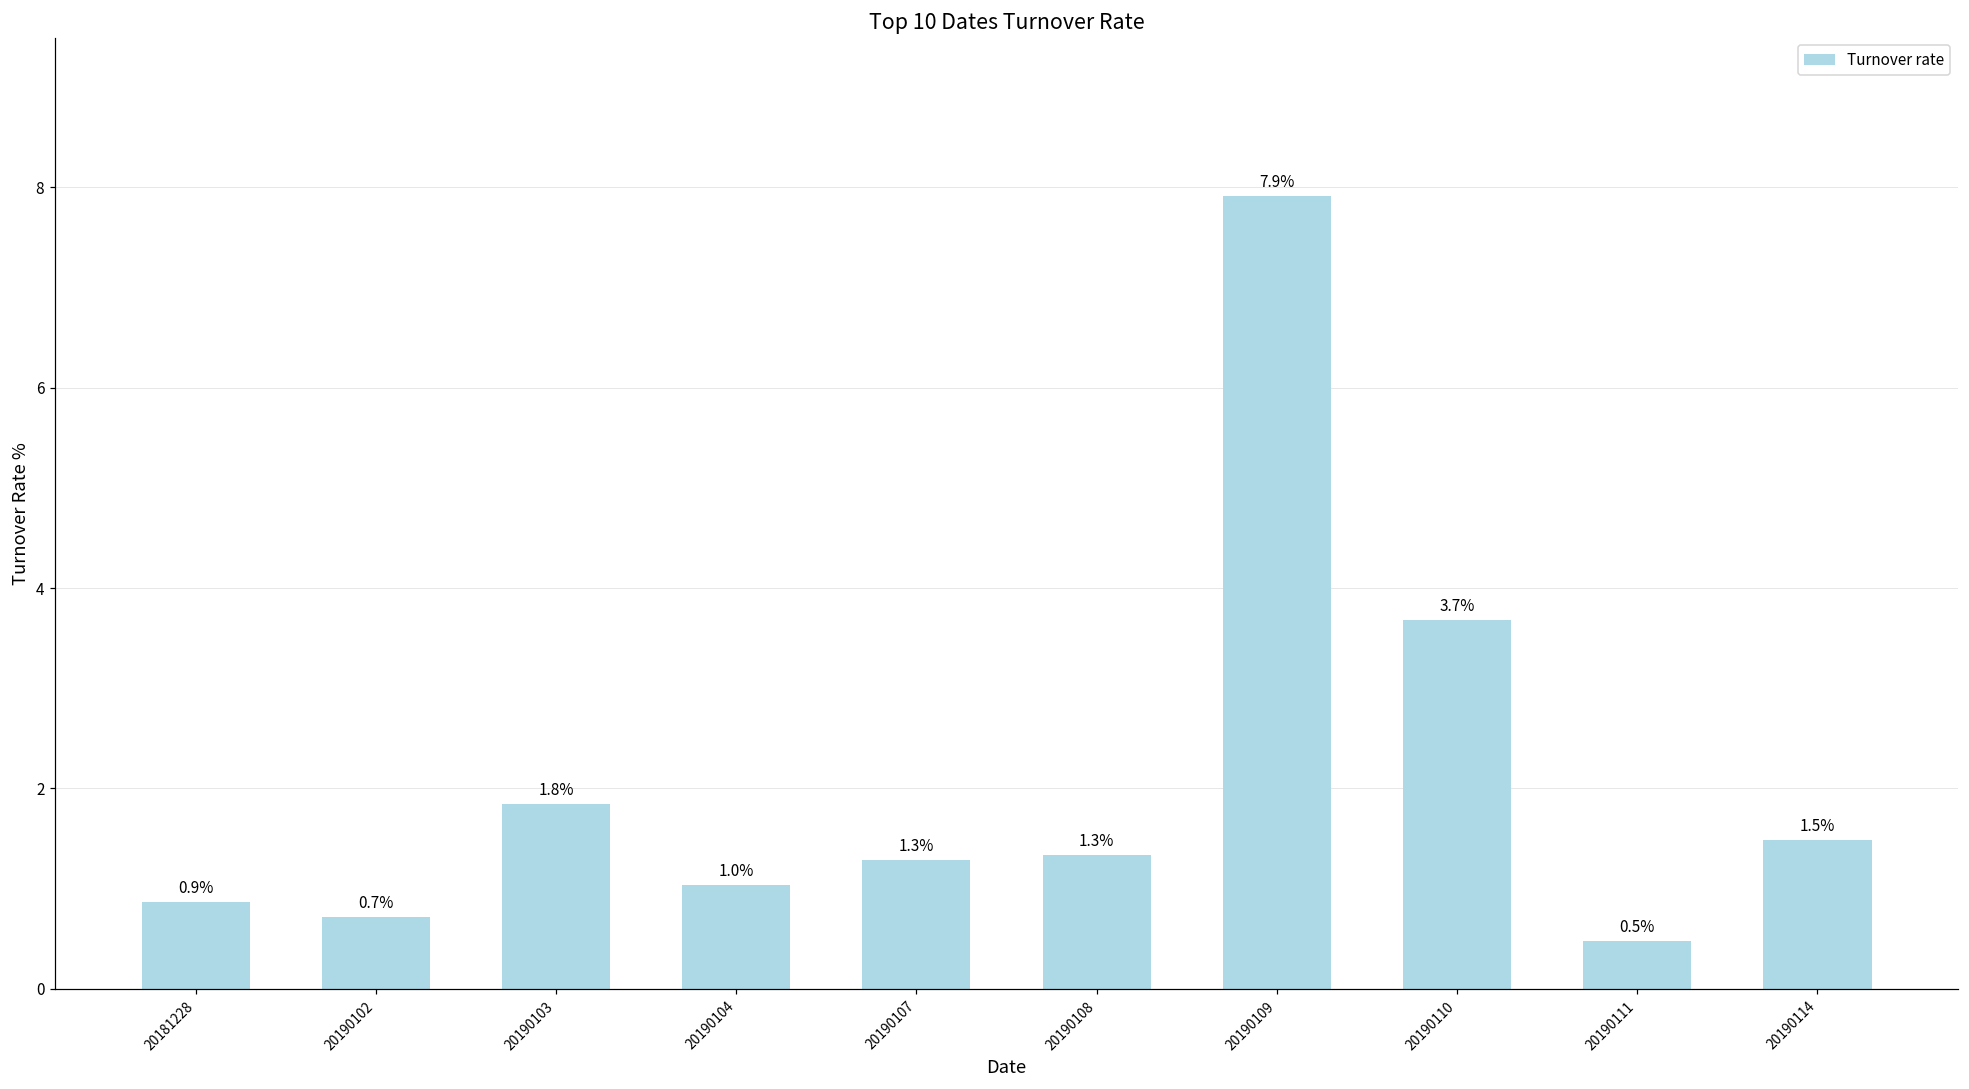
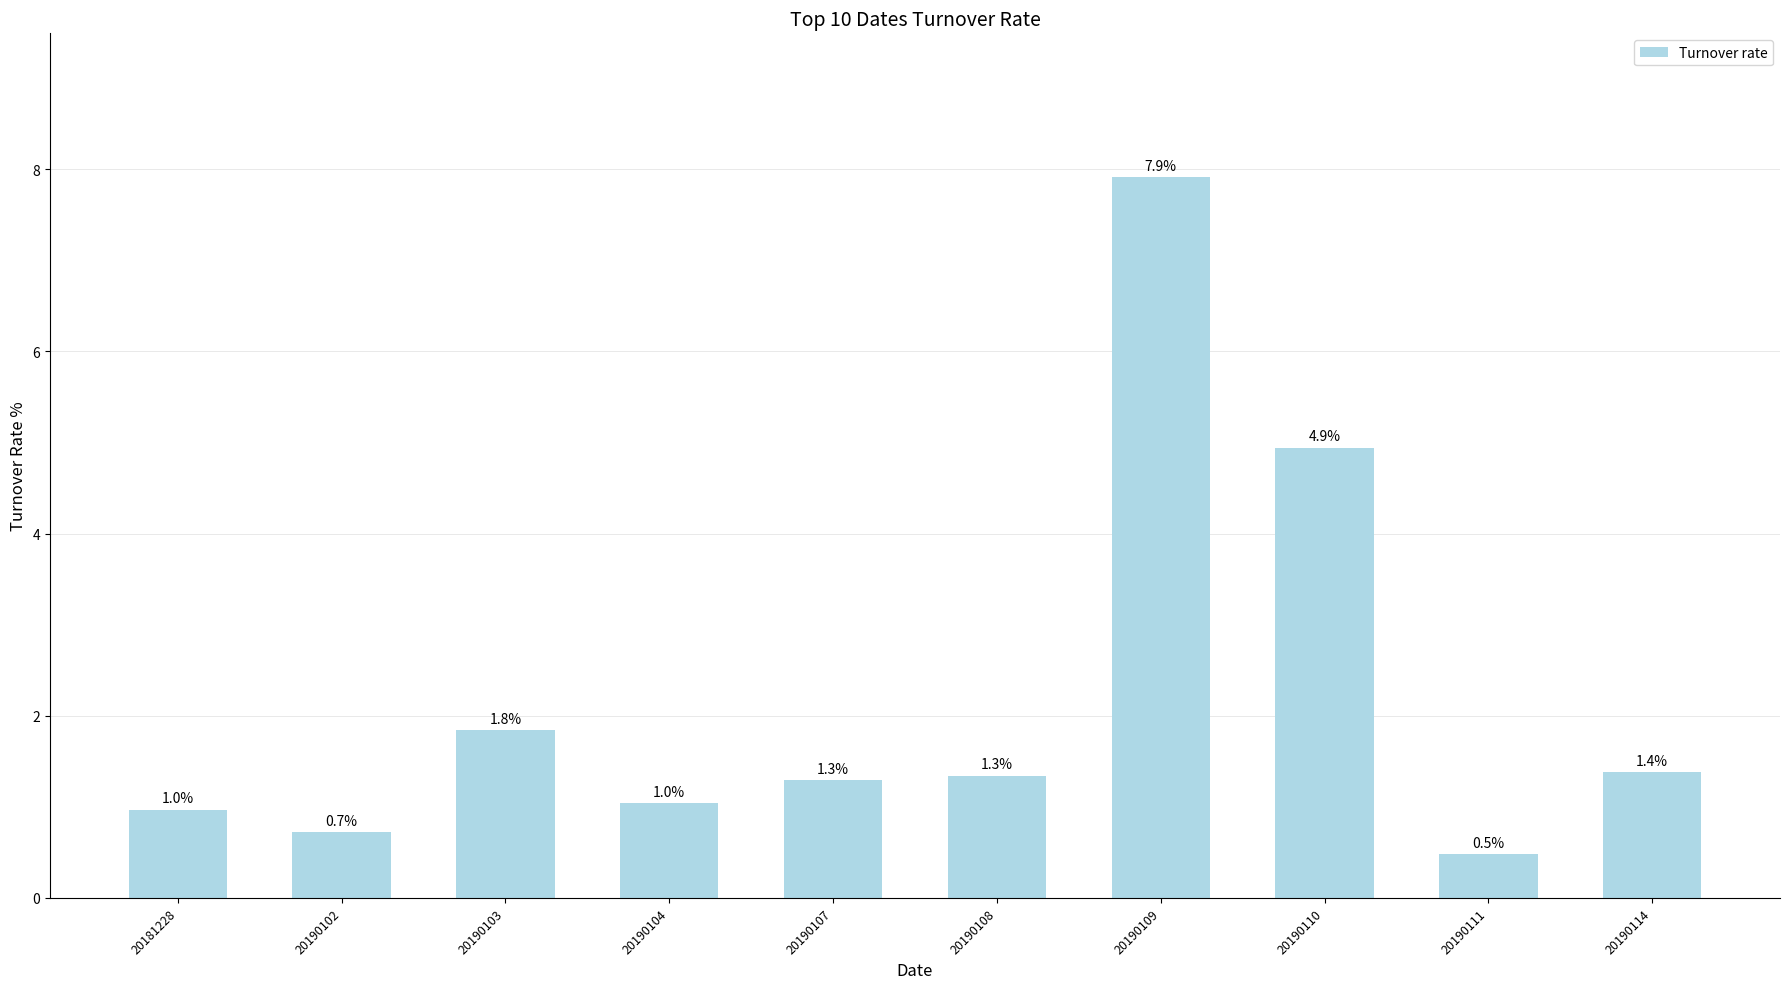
  {
-   "20181228": "0.9%",
+   "20181228": "1.0%",
    "20190102": "0.7%",
    "20190103": "1.8%",
    "20190104": "1.0%",
    "20190107": "1.3%",
    "20190108": "1.3%",
    "20190109": "7.9%",
-   "20190110": "3.7%",
+   "20190110": "4.9%",
    "20190111": "0.5%",
-   "20190114": "1.5%"
+   "20190114": "1.4%"
  }
